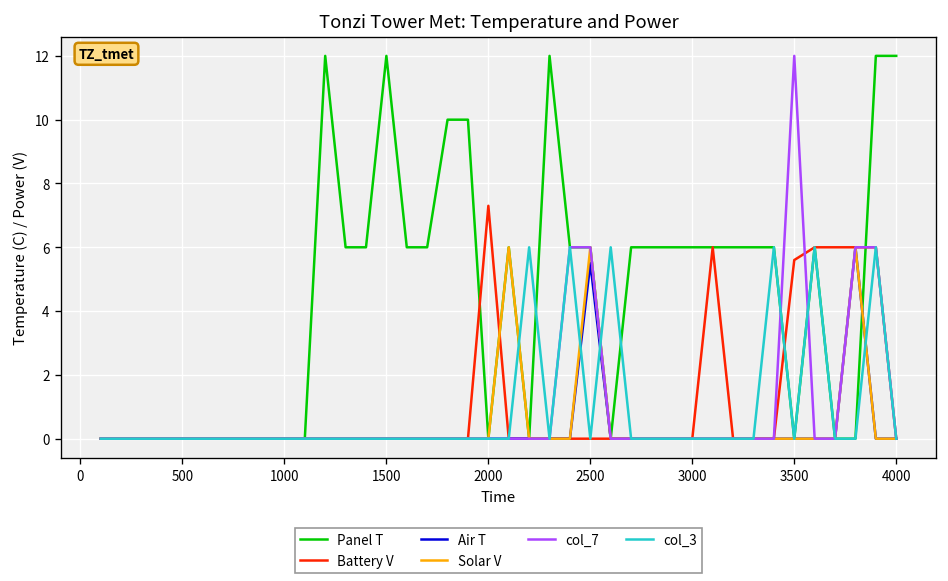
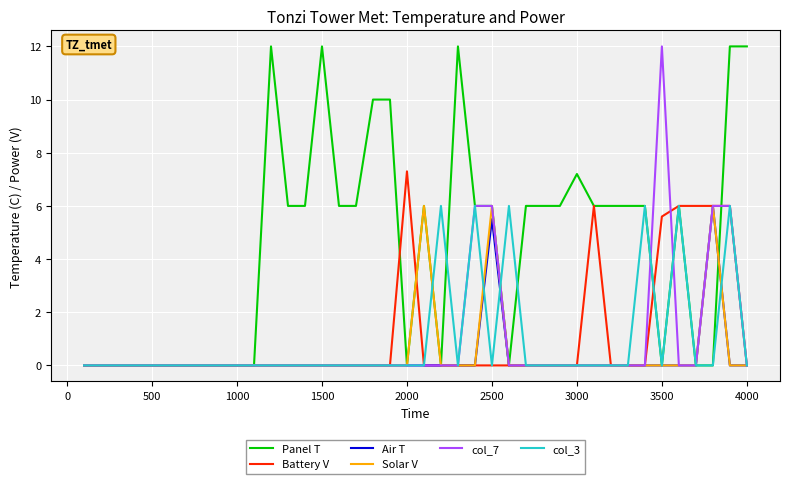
  {
    "Panel T": {
      "1500": 12.0,
-     "3000": 6.0,
+     "3000": 7.2,
      "4000": 12.0
    },
    "Battery V": {
      "2000": 7.3,
      "3500": 5.6
    },
    "Air T": {
      "2500": 5.5
    },
    "col_7": {
      "3500": 12.0
    }
  }
